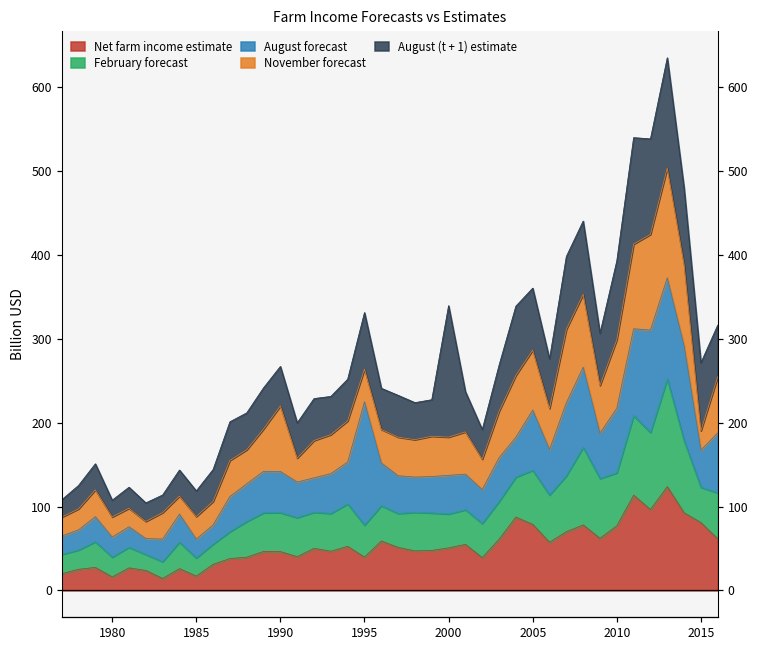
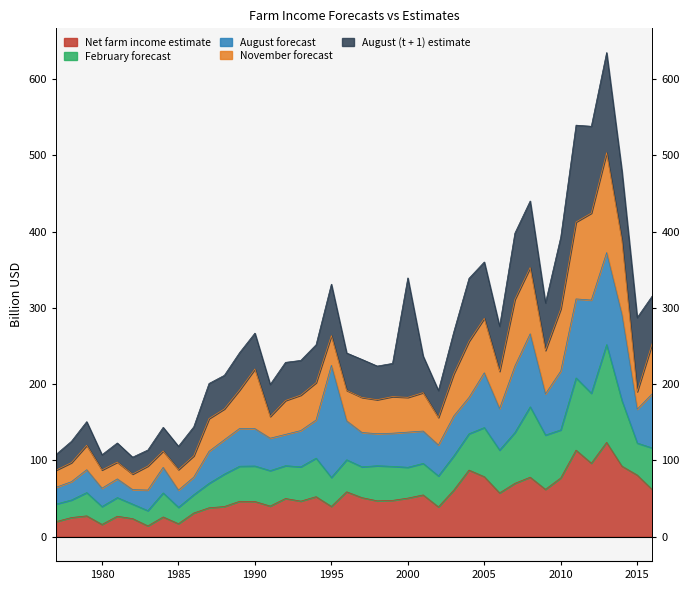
  {
    "Net farm income estimate": {
      "1980": 20,
      "1985": 20,
      "1990": 50,
      "1995": 40,
      "2000": 50,
      "2005": 80,
      "2010": 80,
      "2015": 80
    },
    "February forecast": {
      "1980": 20,
      "1985": 20,
      "1990": 50,
      "1995": 40,
      "2000": 40,
      "2005": 60,
      "2010": 60,
      "2015": 40
    },
    "August forecast": {
      "1980": 20,
      "1985": 20,
      "1990": 50,
      "1995": 150,
      "2000": 50,
      "2005": 70,
      "2010": 80,
      "2015": 40
    },
    "November forecast": {
      "1980": 20,
      "1985": 30,
      "1990": 80,
      "1995": 40,
      "2000": 50,
      "2005": 70,
      "2010": 80,
      "2015": 20
    },
    "August (t + 1) estimate": {
      "1980": 20,
      "1985": 30,
      "1990": 50,
      "1995": 70,
      "2000": 160,
      "2005": 70,
      "2010": 90,
-     "2015": 80
+     "2015": 100
    }
  }
